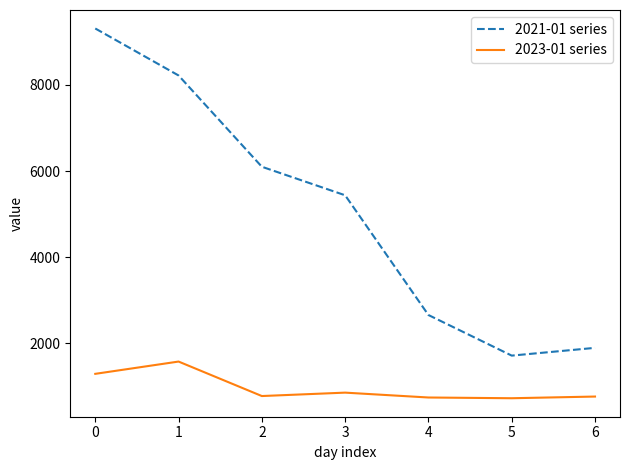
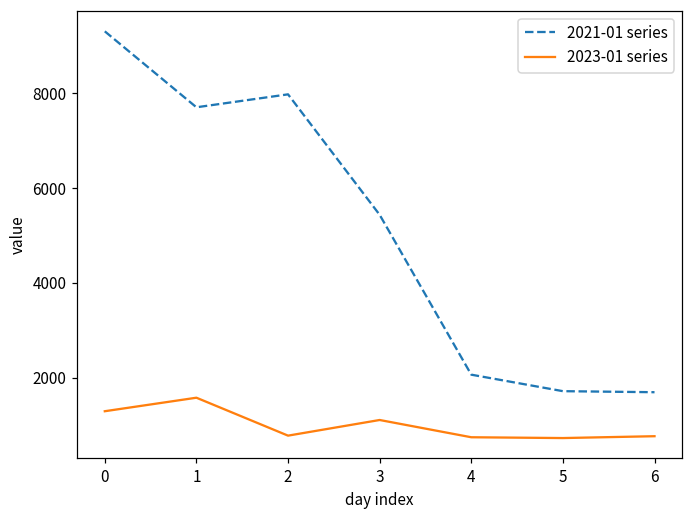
  {
    "2021-01 series": {
      "0": 9300,
-     "1": 8200,
-     "2": 6100,
+     "1": 7700,
+     "2": 8000,
      "3": 5400,
-     "4": 2700,
+     "4": 2100,
      "5": 1700,
-     "6": 1900
+     "6": 1700
    },
    "2023-01 series": {
      "0": 1300,
      "1": 1600,
      "2": 800,
-     "3": 900,
+     "3": 1100,
      "4": 700,
      "5": 700,
      "6": 800
    }
  }
